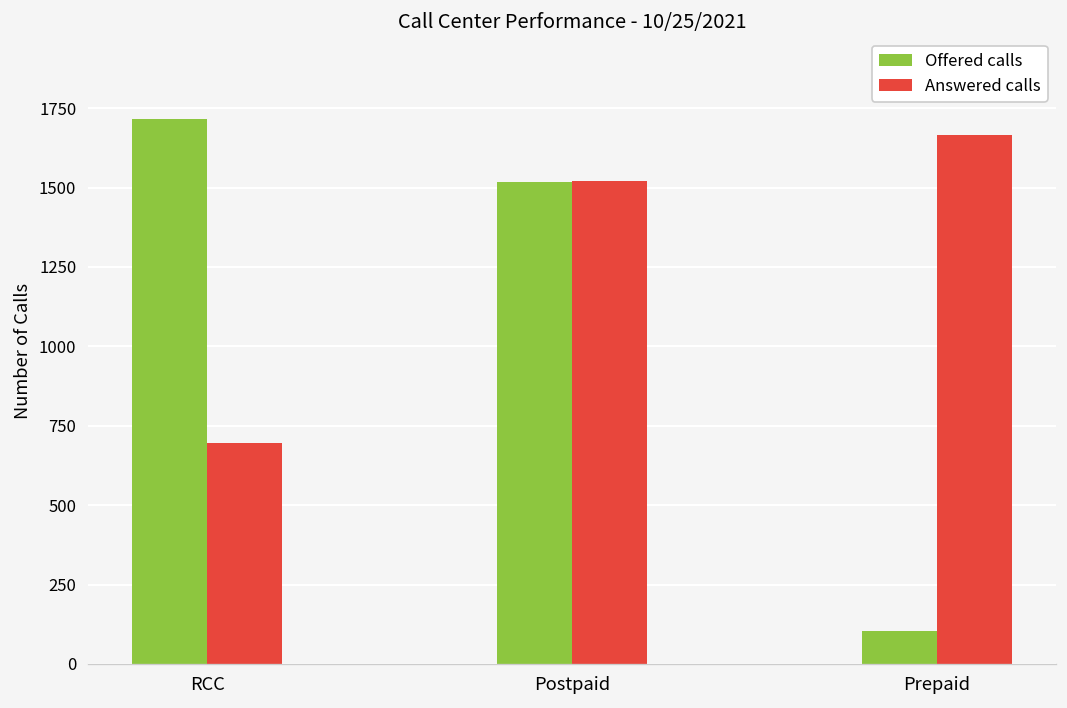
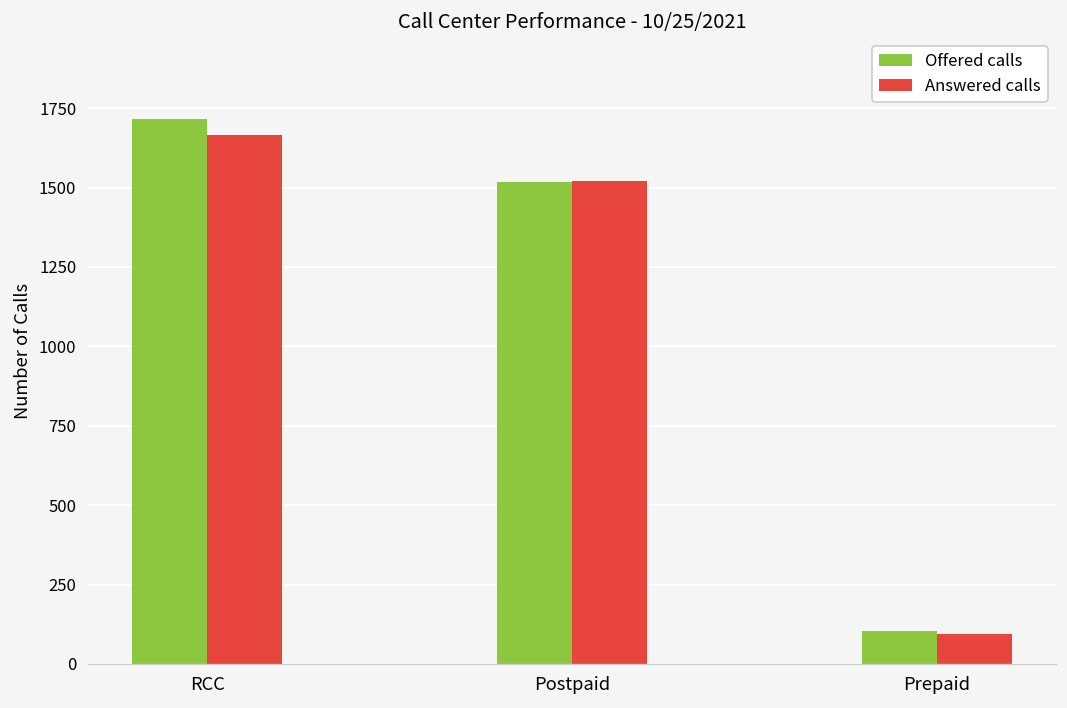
  {
    "Offered calls": {
      "RCC": 1720,
      "Postpaid": 1520,
      "Prepaid": 100
    },
    "Answered calls": {
-     "RCC": 700,
+     "RCC": 1660,
      "Postpaid": 1520,
-     "Prepaid": 1670
+     "Prepaid": 100
    }
  }
